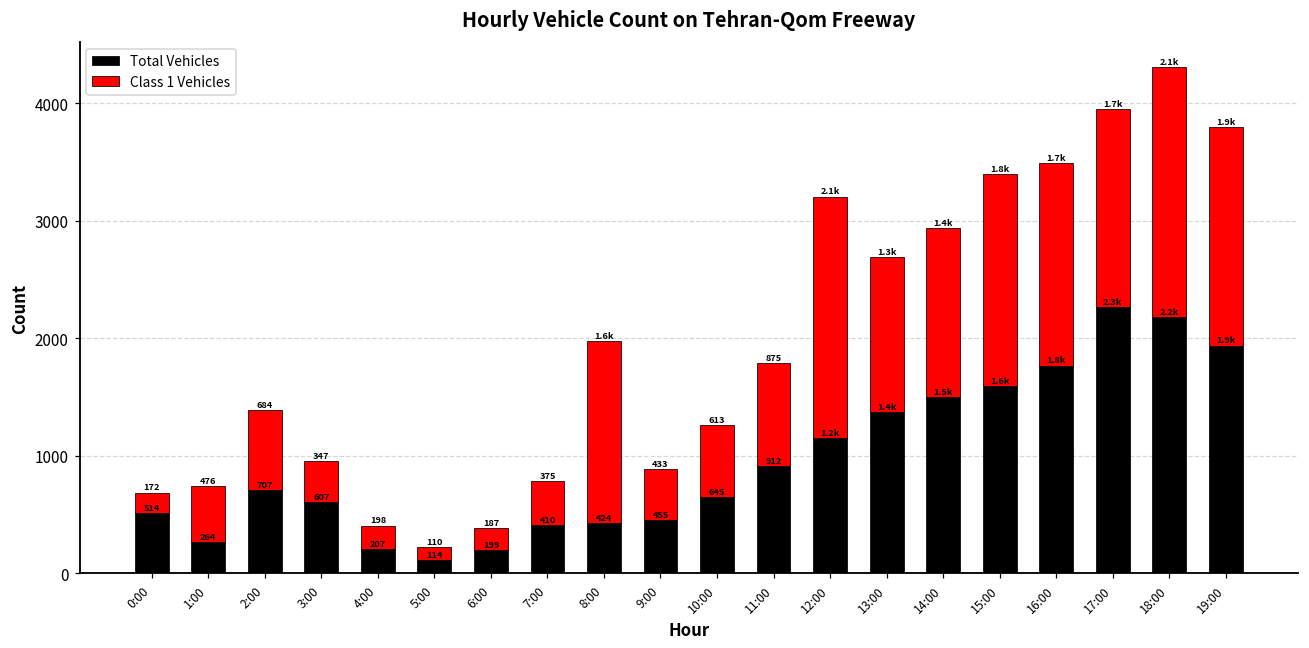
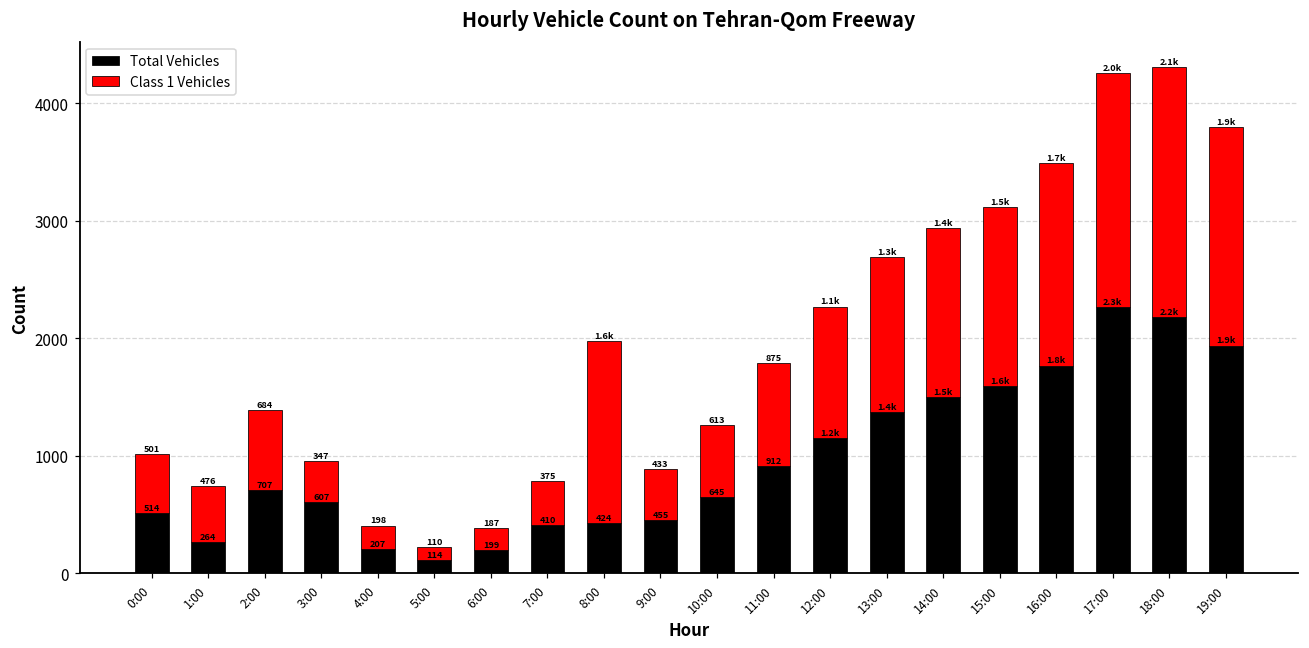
  {
    "Total Vehicles": {
      "0:00": "514",
      "1:00": "264",
      "2:00": "707",
      "3:00": "607",
      "4:00": "207",
      "5:00": "114",
      "6:00": "199",
      "7:00": "410",
      "8:00": "424",
      "9:00": "455",
      "10:00": "645",
      "11:00": "912",
      "12:00": "1.2k",
      "13:00": "1.4k",
      "14:00": "1.5k",
      "15:00": "1.6k",
      "16:00": "1.8k",
      "17:00": "2.3k",
      "18:00": "2.2k"
    },
    "Class 1 Vehicles": {
-     "0:00": "172",
+     "0:00": "501",
      "1:00": "476",
      "2:00": "684",
      "3:00": "347",
      "4:00": "198",
      "5:00": "110",
      "6:00": "187",
      "7:00": "375",
      "8:00": "1.6k",
      "9:00": "433",
      "10:00": "613",
      "11:00": "875",
-     "12:00": "2.1k",
+     "12:00": "1.1k",
      "13:00": "1.3k",
      "14:00": "1.4k",
-     "15:00": "1.8k",
+     "15:00": "1.5k",
      "16:00": "1.7k",
-     "17:00": "1.7k",
+     "17:00": "2.0k",
      "18:00": "2.1k",
      "19:00": "1.9k"
    }
  }
